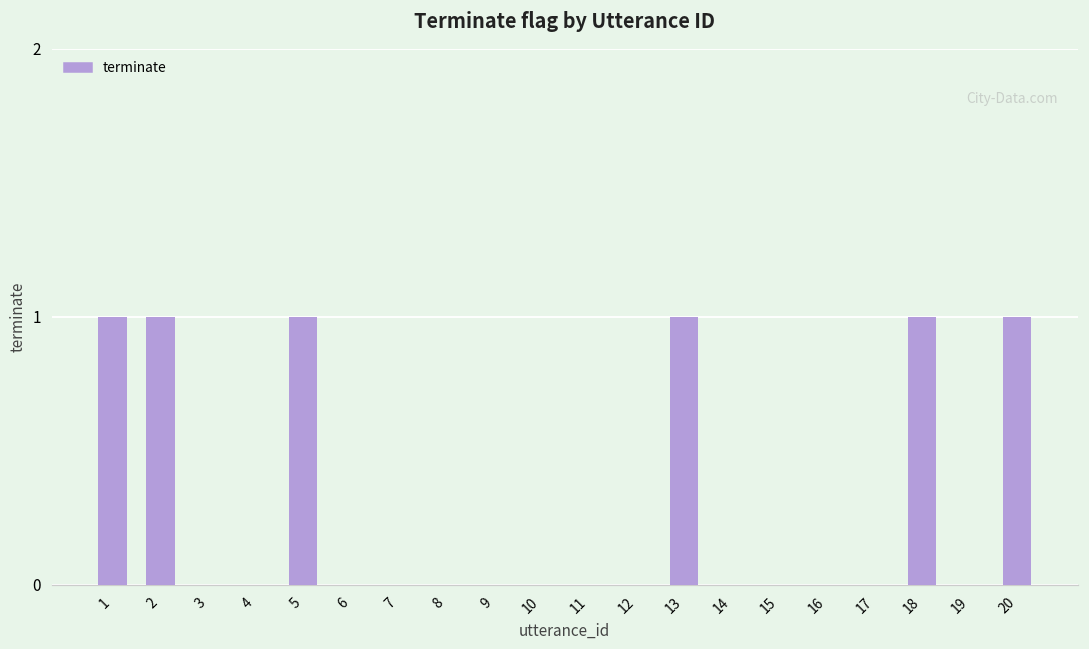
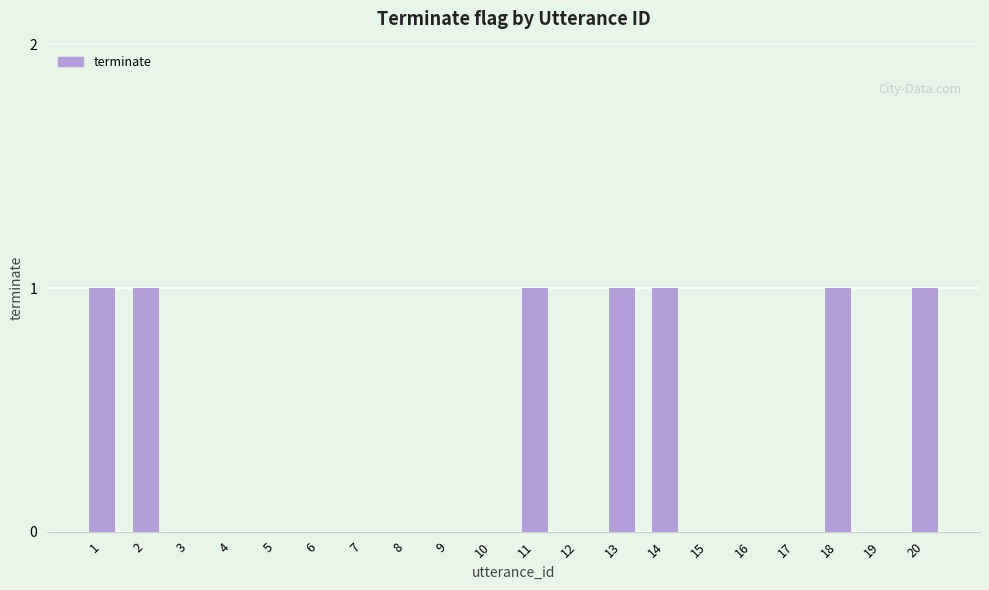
  {
    "1": 1,
    "2": 1,
    "3": 0,
    "4": 0,
-   "5": 1,
+   "5": 0,
    "6": 0,
    "7": 0,
    "8": 0,
    "9": 0,
    "10": 0,
-   "11": 0,
+   "11": 1,
    "12": 0,
    "13": 1,
-   "14": 0,
+   "14": 1,
    "15": 0,
    "16": 0,
    "17": 0,
    "18": 1,
    "19": 0,
    "20": 1
  }
